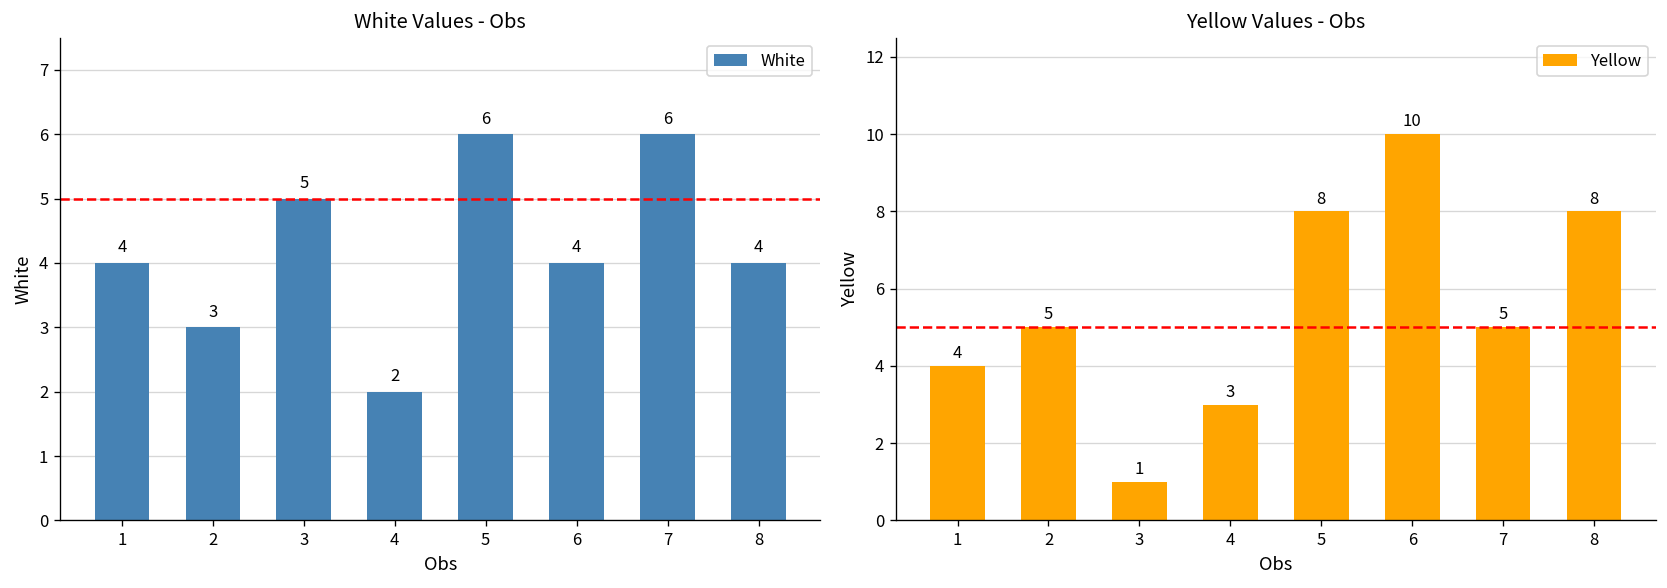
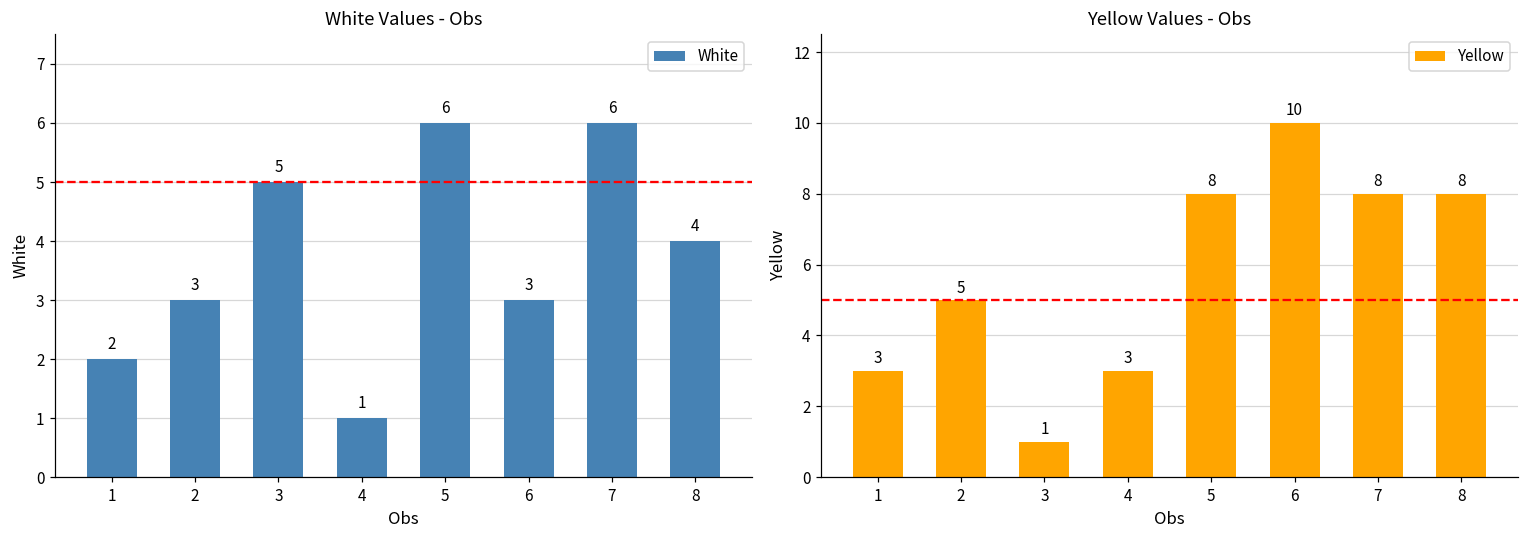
  {
    "White Values - Obs": {
-     "1": 4,
+     "1": 2,
      "2": 3,
      "3": 5,
-     "4": 2,
+     "4": 1,
      "5": 6,
-     "6": 4,
+     "6": 3,
      "7": 6,
      "8": 4
    },
    "Yellow Values - Obs": {
-     "1": 4,
+     "1": 3,
      "2": 5,
      "3": 1,
      "4": 3,
      "5": 8,
      "6": 10,
-     "7": 5,
+     "7": 8,
      "8": 8
    }
  }
